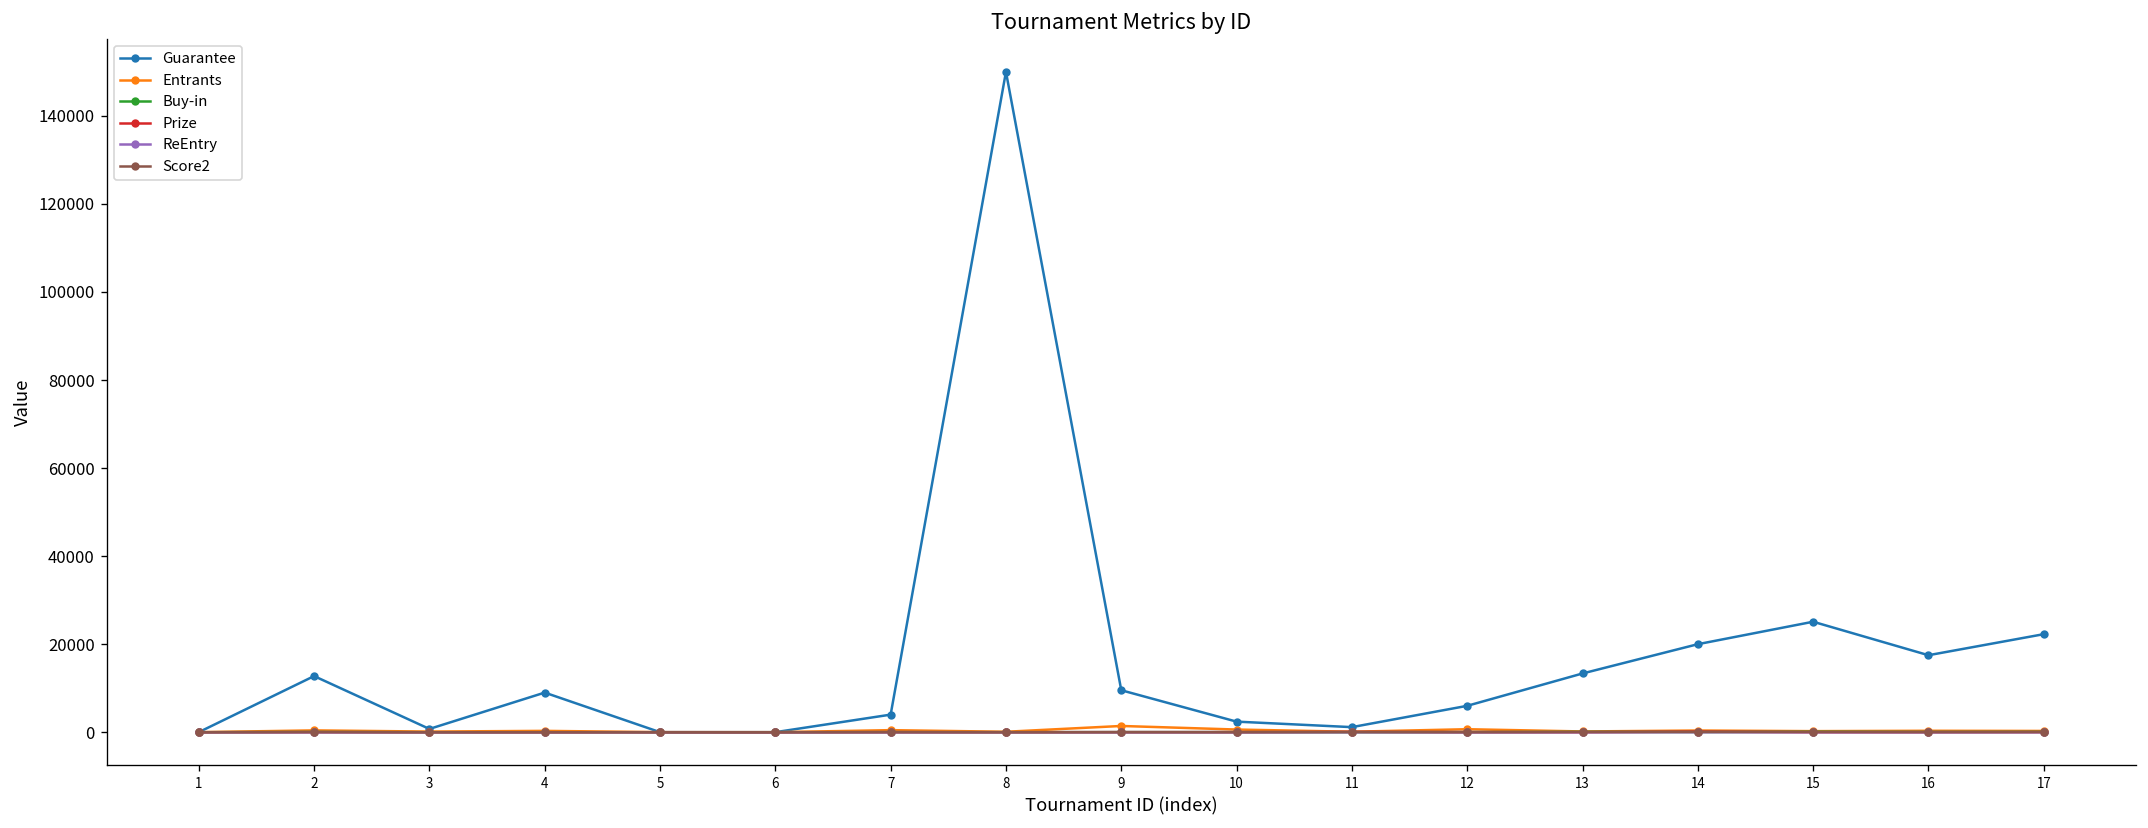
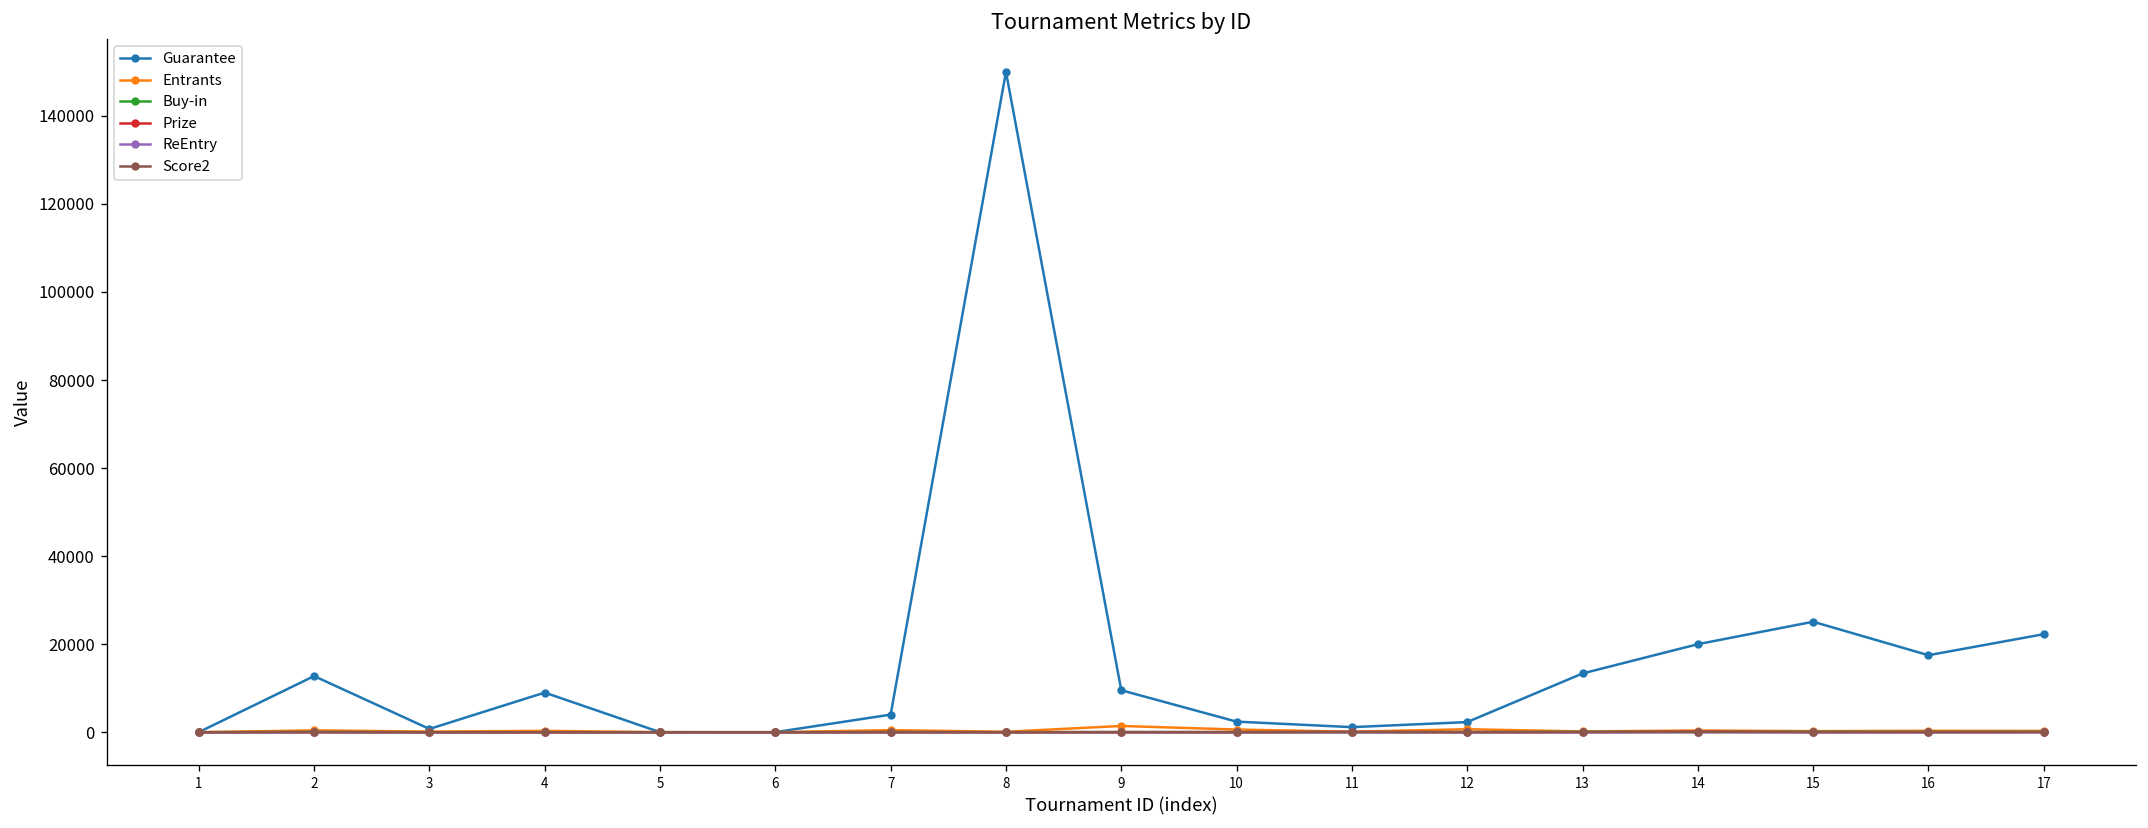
  {
    "Guarantee": {
      "2": 13000,
      "4": 9000,
      "7": 4000,
      "8": 150000,
      "9": 10000,
      "10": 2000,
      "11": 1000,
-     "12": 6000,
+     "12": 2000,
      "13": 13000,
      "14": 20000,
      "15": 25000,
      "16": 17000,
      "17": 22000
    },
    "Entrants": {
      "9": 1000
    },
    "Score2": {
      "9": 0
    }
  }
